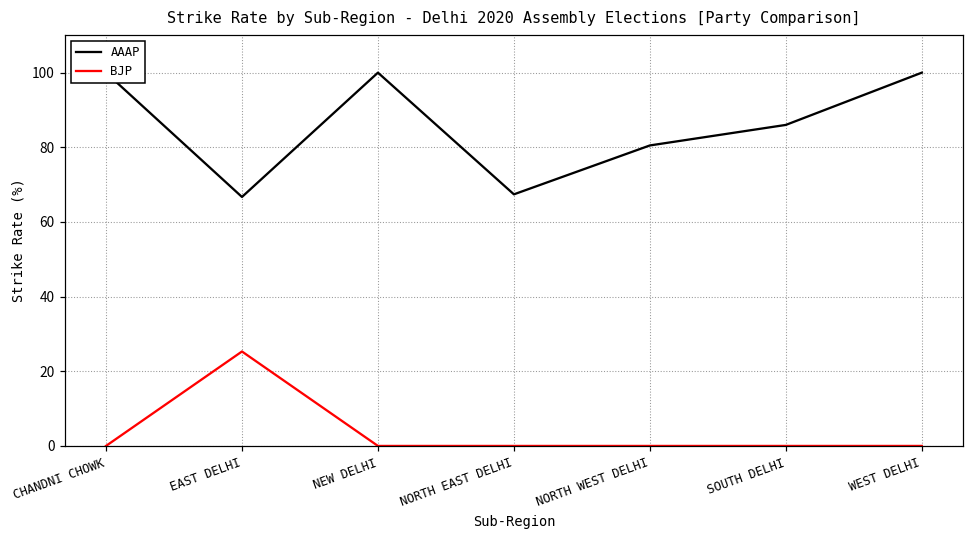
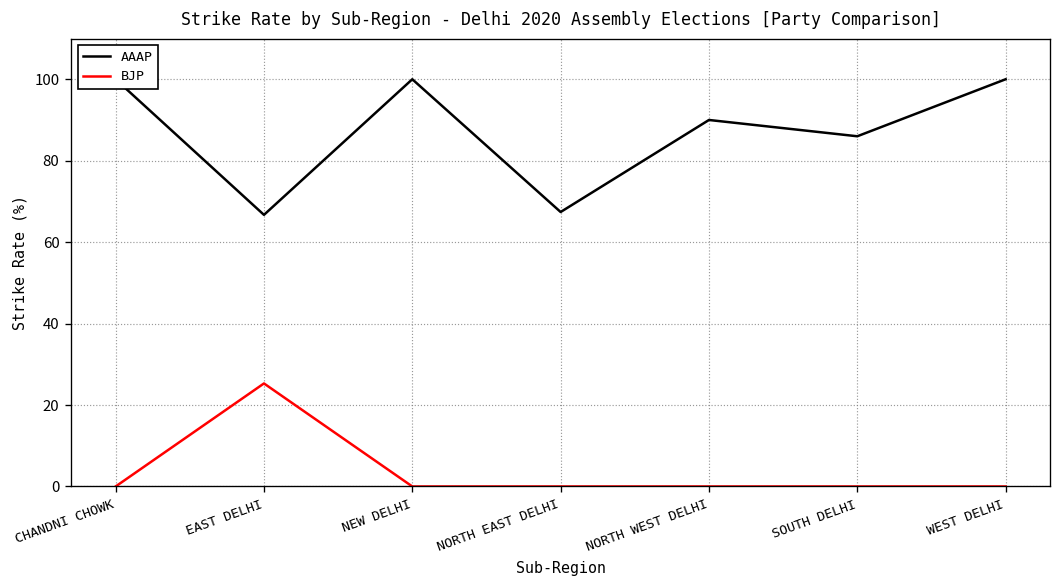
  {
    "AAAP": {
      "EAST DELHI": 67,
      "NEW DELHI": 100,
      "NORTH EAST DELHI": 67,
-     "NORTH WEST DELHI": 81,
+     "NORTH WEST DELHI": 90,
      "SOUTH DELHI": 86,
      "WEST DELHI": 100
    },
    "BJP": {
      "CHANDNI CHOWK": 0,
      "EAST DELHI": 25,
      "NEW DELHI": 0,
      "NORTH EAST DELHI": 0,
      "NORTH WEST DELHI": 0,
      "SOUTH DELHI": 0,
      "WEST DELHI": 0
    }
  }
